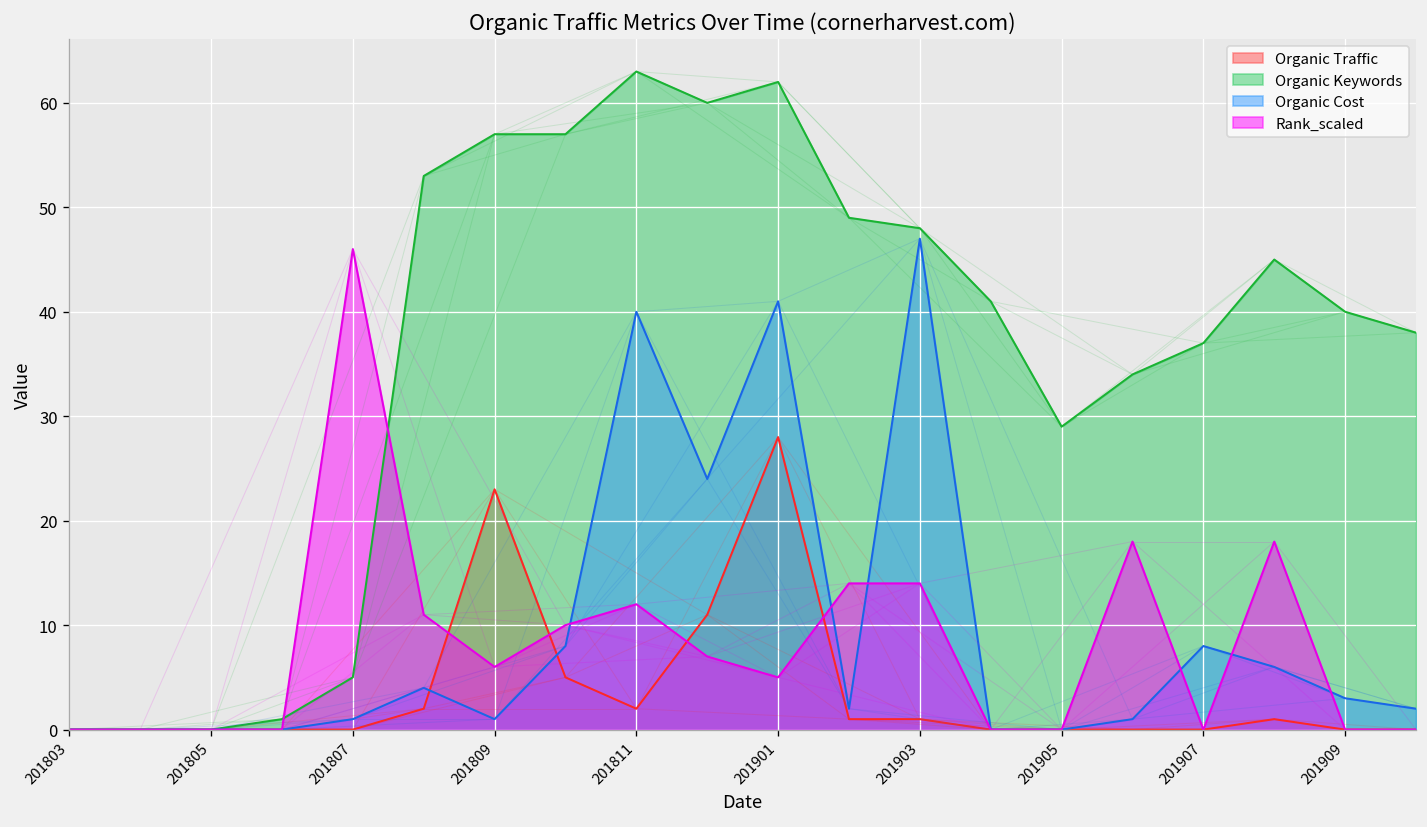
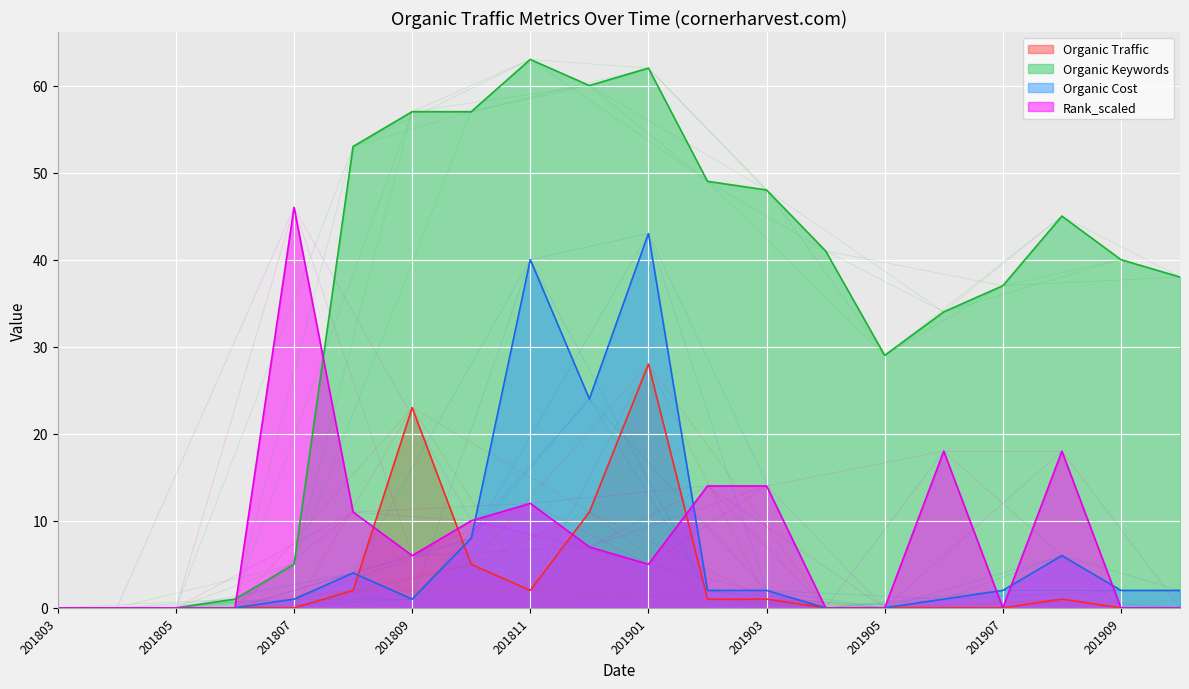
  {
    "Organic Cost": {
-     "201901": 41,
-     "201903": 47,
-     "201907": 8,
-     "201909": 3
+     "201901": 43,
+     "201903": 2,
+     "201907": 2,
+     "201909": 2
    }
  }
